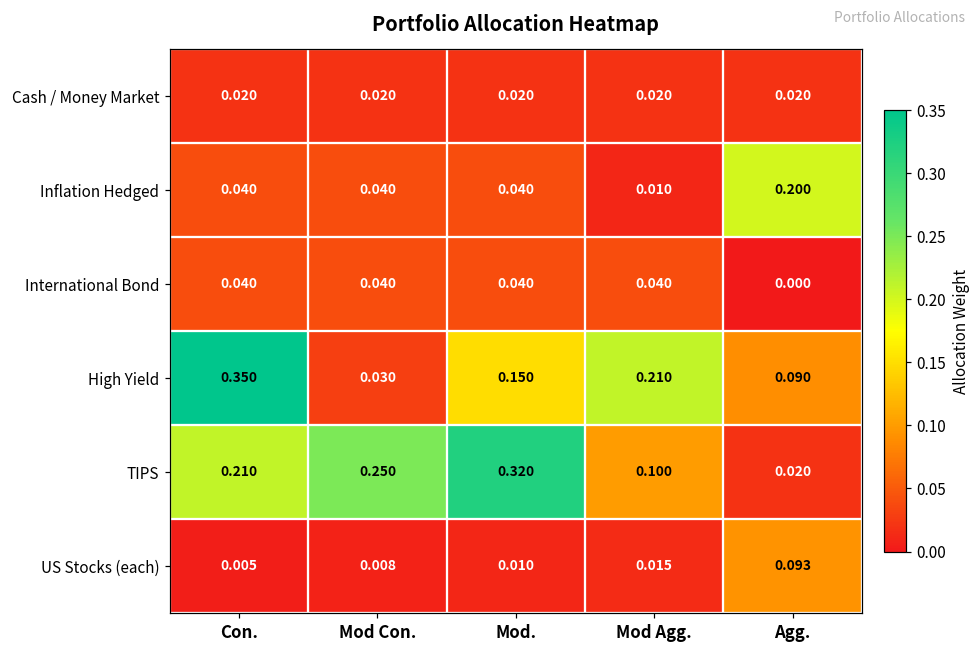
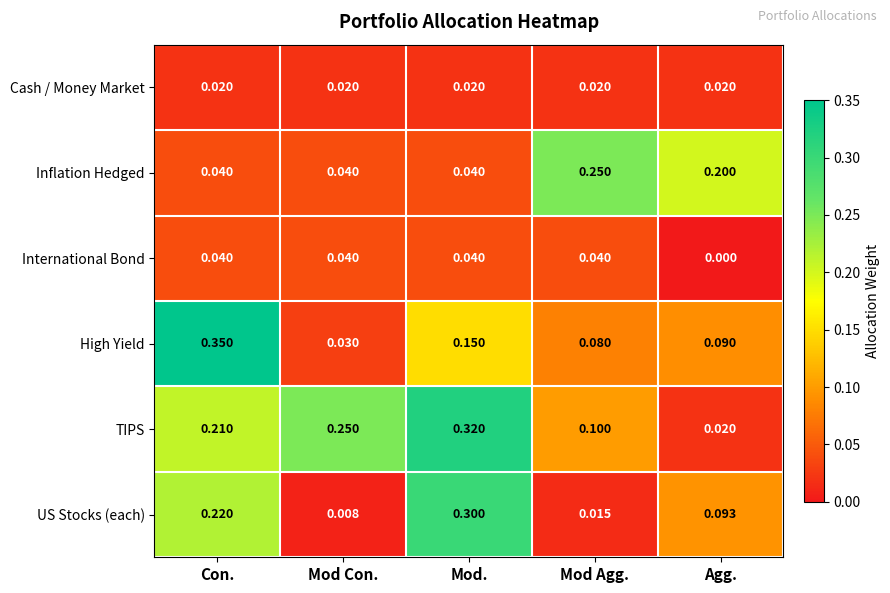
  {
    "Cash / Money Market": {
      "Con.": 0.020,
      "Mod Con.": 0.020,
      "Mod.": 0.020,
      "Mod Agg.": 0.020,
      "Agg.": 0.020
    },
    "Inflation Hedged": {
      "Con.": 0.040,
      "Mod Con.": 0.040,
      "Mod.": 0.040,
-     "Mod Agg.": 0.010,
+     "Mod Agg.": 0.250,
      "Agg.": 0.200
    },
    "International Bond": {
      "Con.": 0.040,
      "Mod Con.": 0.040,
      "Mod.": 0.040,
      "Mod Agg.": 0.040,
      "Agg.": 0.000
    },
    "High Yield": {
      "Con.": 0.350,
      "Mod Con.": 0.030,
      "Mod.": 0.150,
-     "Mod Agg.": 0.210,
+     "Mod Agg.": 0.080,
      "Agg.": 0.090
    },
    "TIPS": {
      "Con.": 0.210,
      "Mod Con.": 0.250,
      "Mod.": 0.320,
      "Mod Agg.": 0.100,
      "Agg.": 0.020
    },
    "US Stocks (each)": {
-     "Con.": 0.005,
+     "Con.": 0.220,
      "Mod Con.": 0.008,
-     "Mod.": 0.010,
+     "Mod.": 0.300,
      "Mod Agg.": 0.015,
      "Agg.": 0.093
    }
  }
